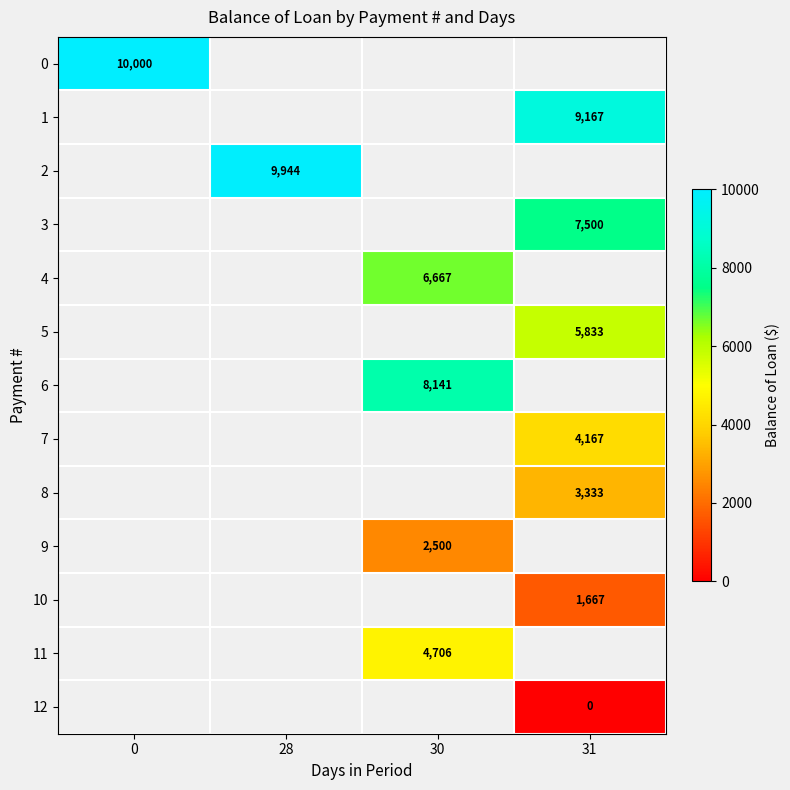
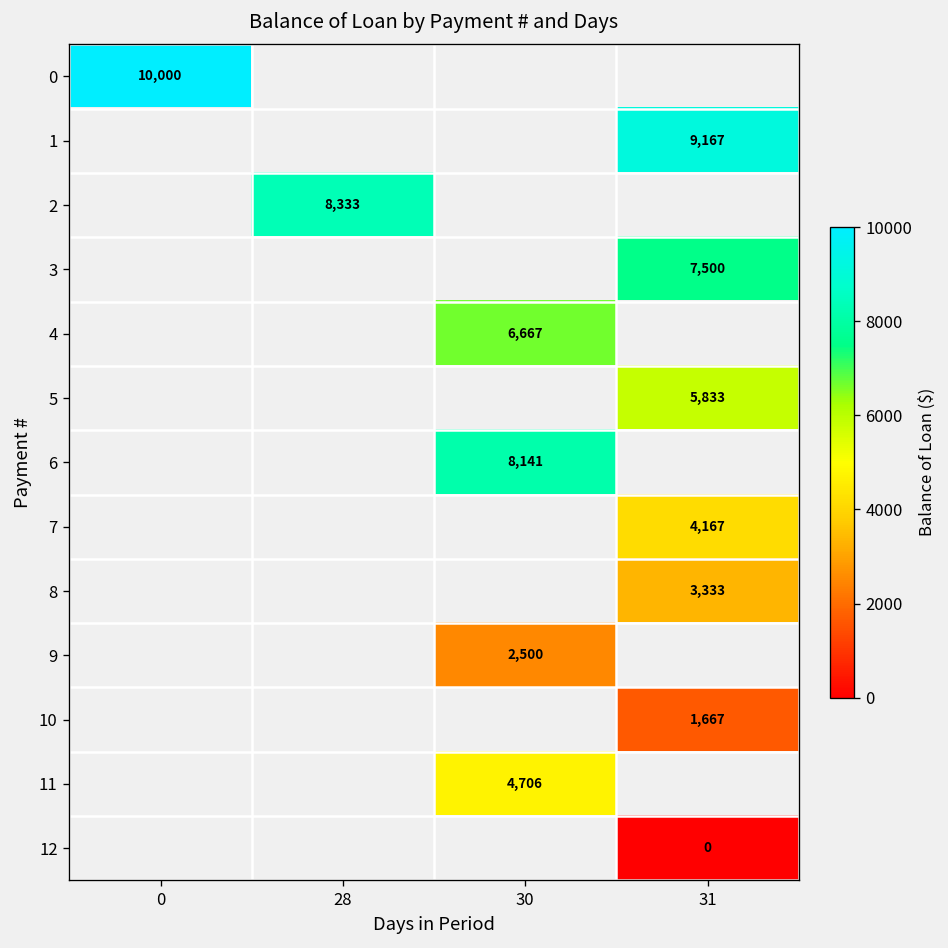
  {
    "0": {
      "0": "10,000"
    },
    "1": {
      "31": "9,167"
    },
    "2": {
-     "28": "9,944"
+     "28": "8,333"
    },
    "3": {
      "31": "7,500"
    },
    "4": {
      "30": "6,667"
    },
    "5": {
      "31": "5,833"
    },
    "6": {
      "30": "8,141"
    },
    "7": {
      "31": "4,167"
    },
    "8": {
      "31": "3,333"
    },
    "9": {
      "30": "2,500"
    },
    "10": {
      "31": "1,667"
    },
    "11": {
      "30": "4,706"
    },
    "12": {
      "31": "0"
    }
  }
